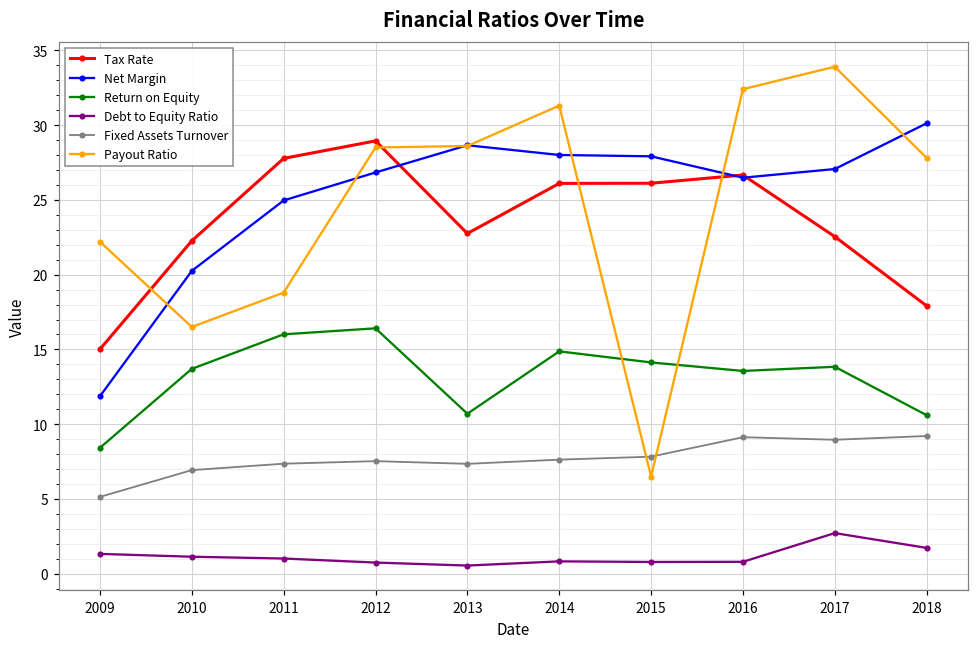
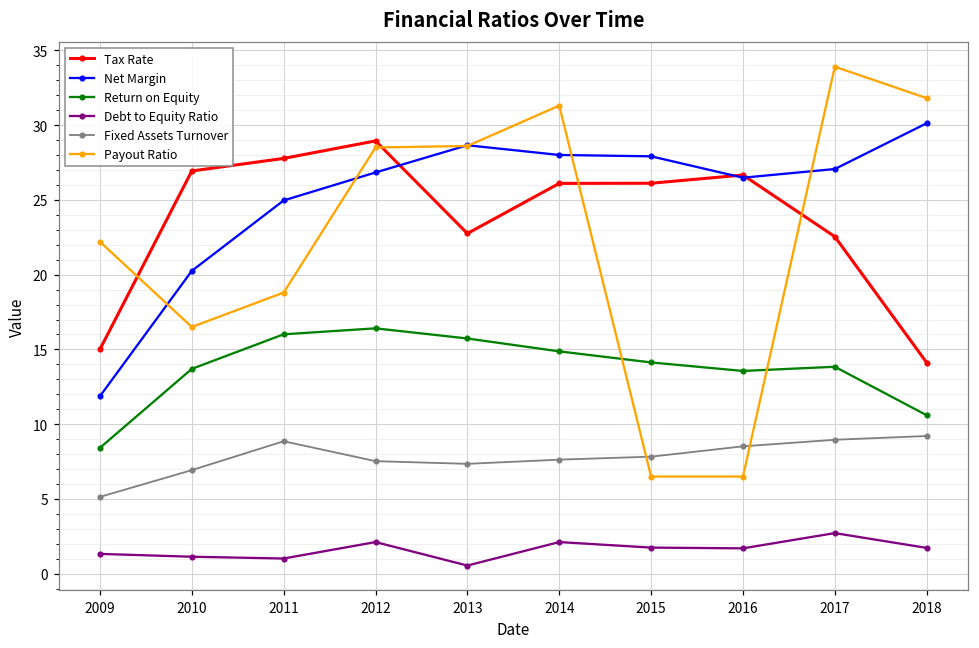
  {
    "Tax Rate": {
      "2009": 15.0,
-     "2010": 22.3,
+     "2010": 26.9,
      "2011": 27.8,
      "2012": 28.9,
      "2013": 22.8,
      "2014": 26.1,
      "2015": 26.1,
      "2017": 22.5,
-     "2018": 17.9
+     "2018": 14.1
    },
    "Net Margin": {
      "2009": 11.9,
      "2010": 20.3,
      "2011": 25.0,
      "2012": 26.8,
      "2014": 28.0,
      "2015": 27.9,
      "2017": 27.1,
      "2018": 30.1
    },
    "Return on Equity": {
      "2009": 8.4,
      "2010": 13.7,
      "2011": 16.0,
      "2012": 16.4,
-     "2013": 10.7,
+     "2013": 15.7,
      "2014": 14.9,
      "2015": 14.1,
      "2016": 13.6,
      "2017": 13.8,
      "2018": 10.6
    },
    "Debt to Equity Ratio": {
      "2009": 1.3,
      "2010": 1.1,
      "2011": 1.0,
-     "2012": 0.8,
+     "2012": 2.1,
      "2013": 0.6,
-     "2014": 0.8,
-     "2015": 0.8,
-     "2016": 0.8,
+     "2014": 2.1,
+     "2015": 1.8,
+     "2016": 1.7,
      "2017": 2.7,
      "2018": 1.7
    },
    "Fixed Assets Turnover": {
      "2009": 5.1,
      "2010": 6.9,
-     "2011": 7.4,
+     "2011": 8.9,
      "2012": 7.5,
      "2013": 7.4,
      "2014": 7.6,
      "2015": 7.8,
-     "2016": 9.1,
+     "2016": 8.5,
      "2017": 9.0,
      "2018": 9.2
    },
    "Payout Ratio": {
      "2009": 22.2,
      "2010": 16.5,
      "2011": 18.8,
      "2012": 28.5,
      "2014": 31.3,
      "2015": 6.5,
-     "2016": 32.4,
+     "2016": 6.5,
      "2017": 33.9,
-     "2018": 27.8
+     "2018": 31.8
    }
  }
